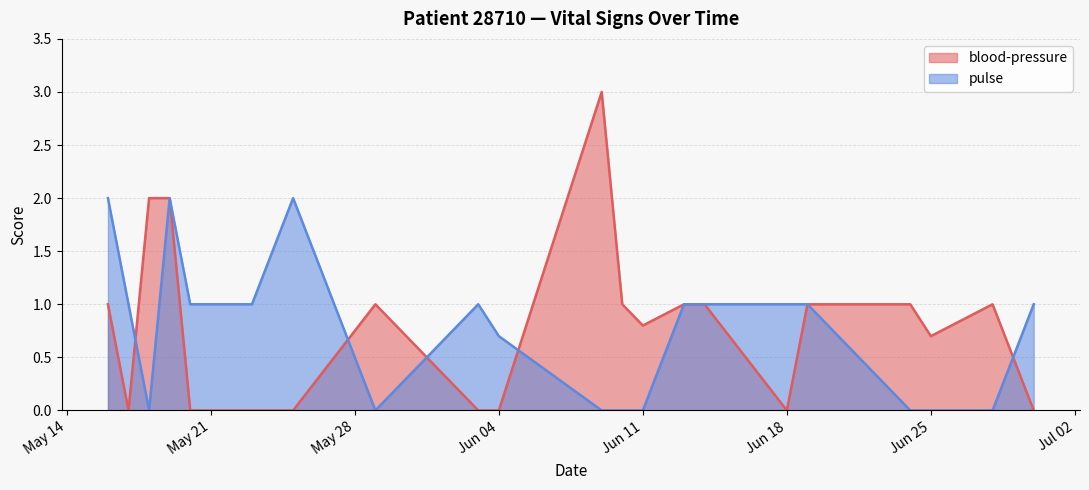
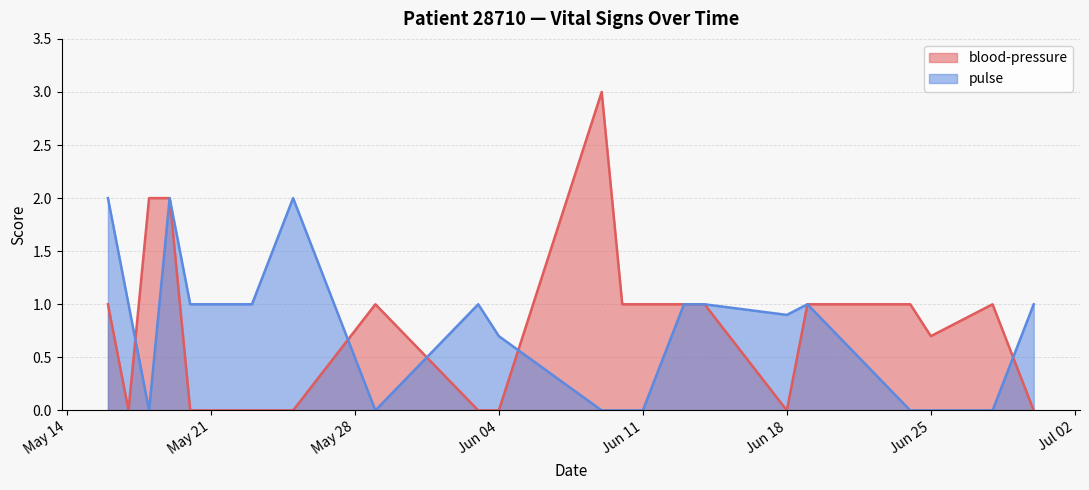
  {
    "blood-pressure": {
      "Jun 04": 0.0,
-     "Jun 11": 0.8,
+     "Jun 11": 1.0,
      "Jun 18": 0.0,
      "Jun 25": 0.7
    },
    "pulse": {
      "Jun 04": 0.7,
      "Jun 11": 0.0,
-     "Jun 18": 1.0,
+     "Jun 18": 0.9,
      "Jun 25": 0.0
    }
  }
